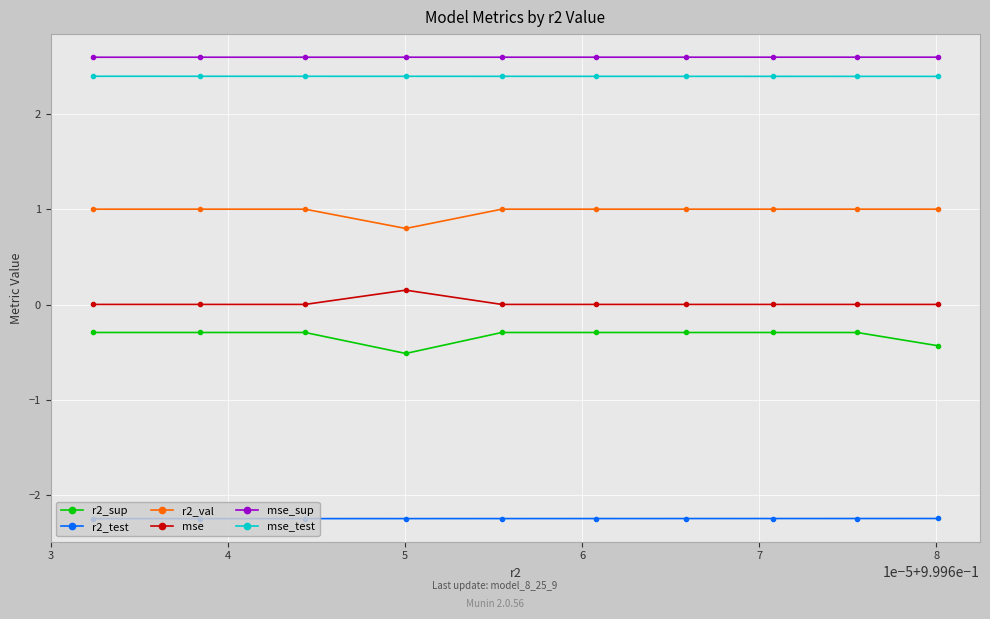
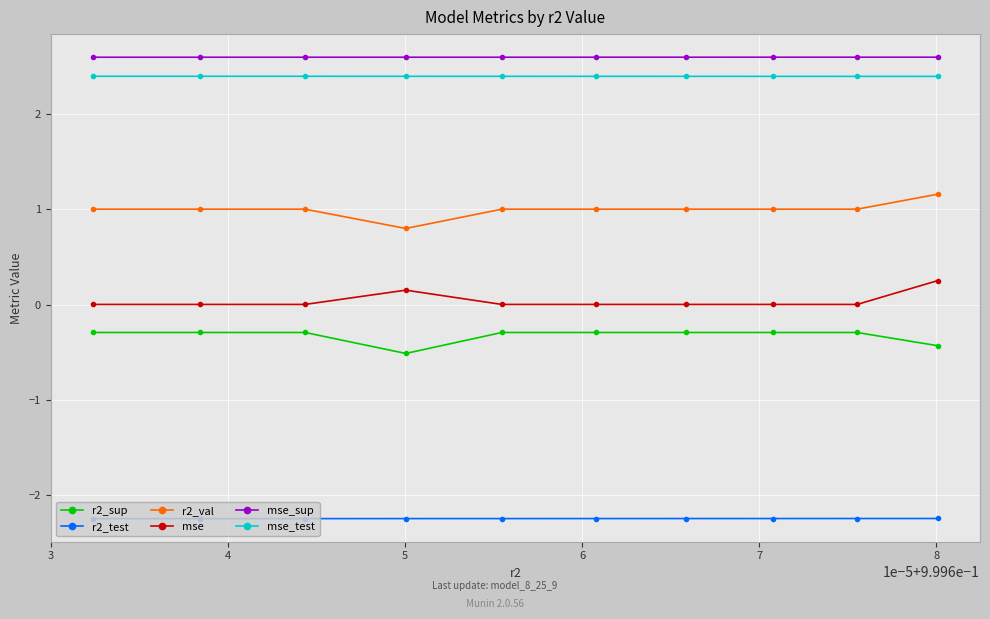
  {
    "r2_sup": {
      "5": -0.5,
      "8": -0.4
    },
    "r2_test": {
      "5": -2.2,
      "8": -2.2
    },
    "r2_val": {
      "5": 0.8,
-     "8": 1.0
+     "8": 1.2
    },
    "mse": {
      "5": 0.2,
-     "8": 0.0
+     "8": 0.3
    },
    "mse_sup": {
      "5": 2.6,
      "8": 2.6
    },
    "mse_test": {
      "5": 2.4,
      "8": 2.4
    }
  }
